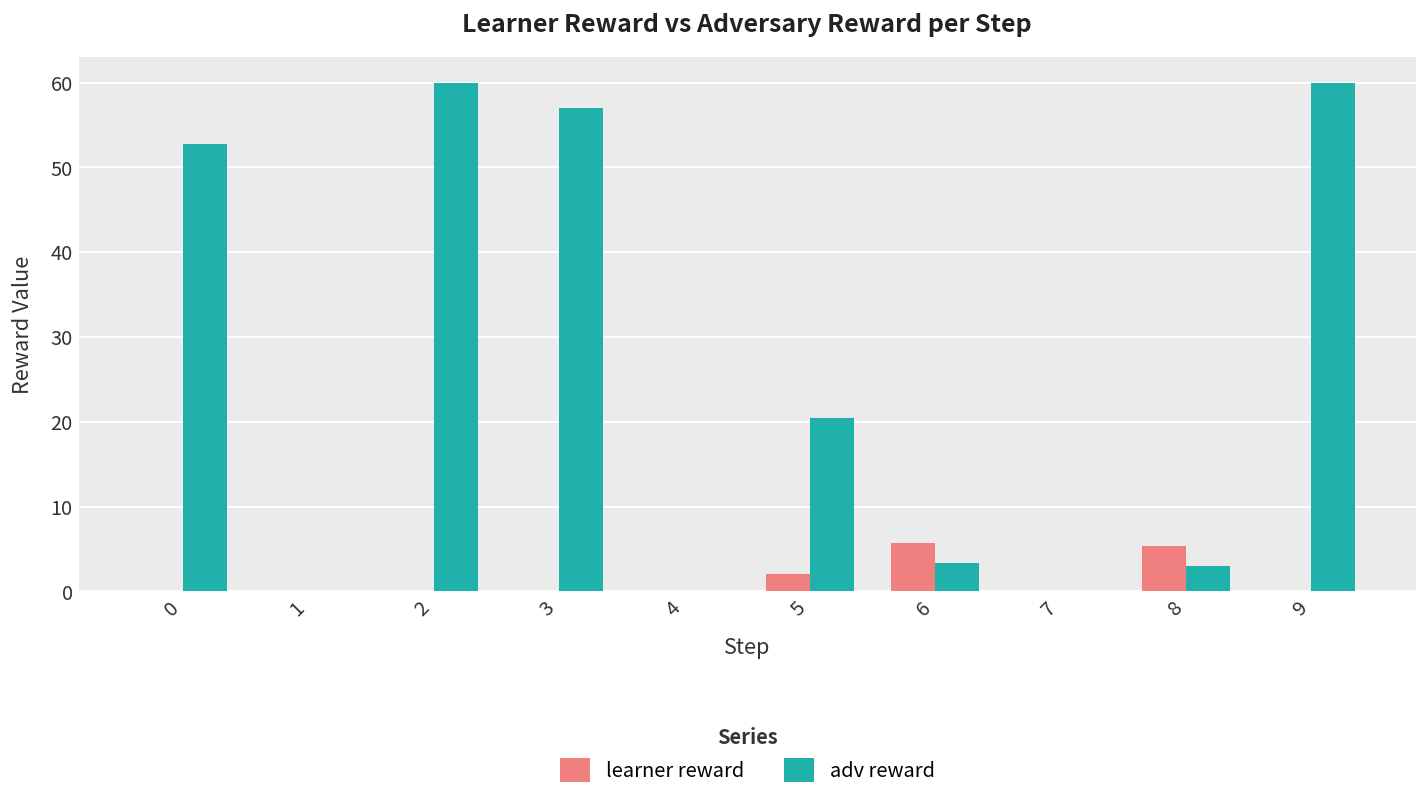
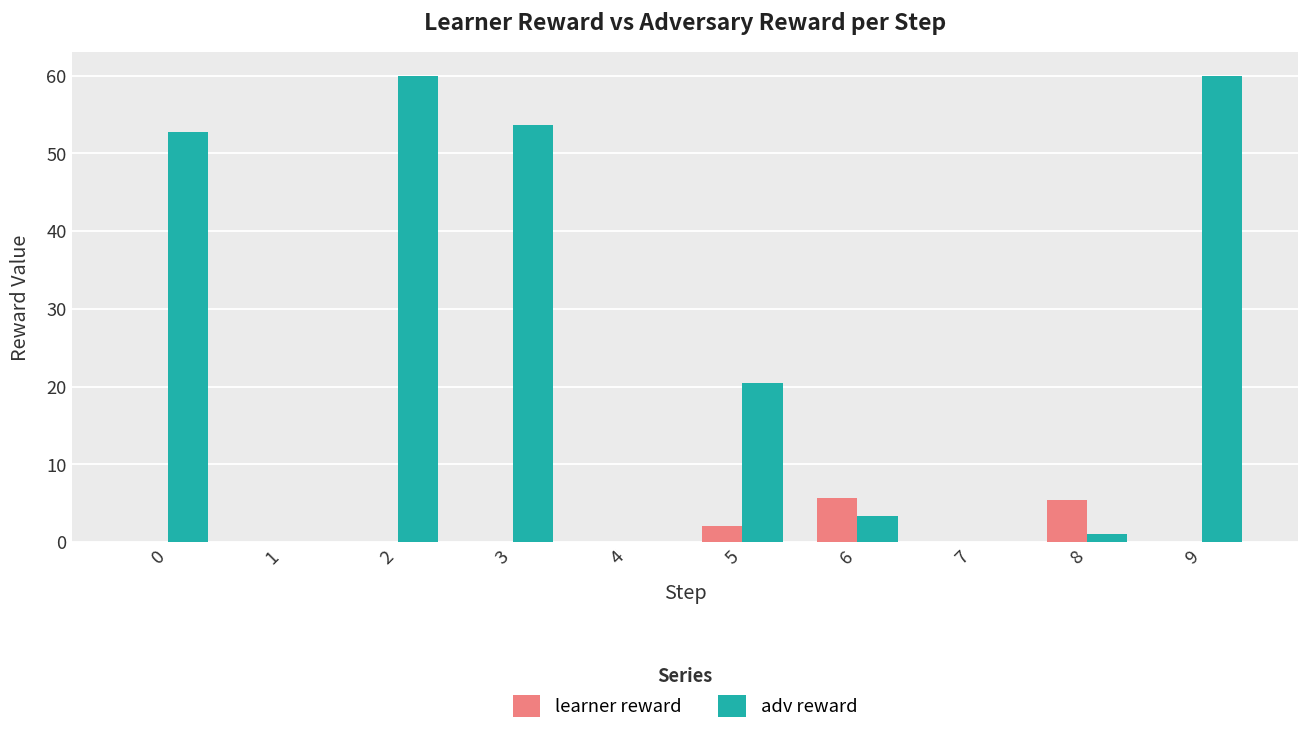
  {
    "learner reward": {
      "0": 0,
      "1": 0,
      "2": 0,
      "3": 0,
      "4": 0,
      "5": 2,
      "6": 6,
      "7": 0,
      "8": 5,
      "9": 0
    },
    "adv reward": {
      "0": 53,
      "1": 0,
      "2": 60,
-     "3": 57,
+     "3": 54,
      "4": 0,
      "5": 20,
      "6": 3,
      "7": 0,
-     "8": 3,
+     "8": 1,
      "9": 60
    }
  }
